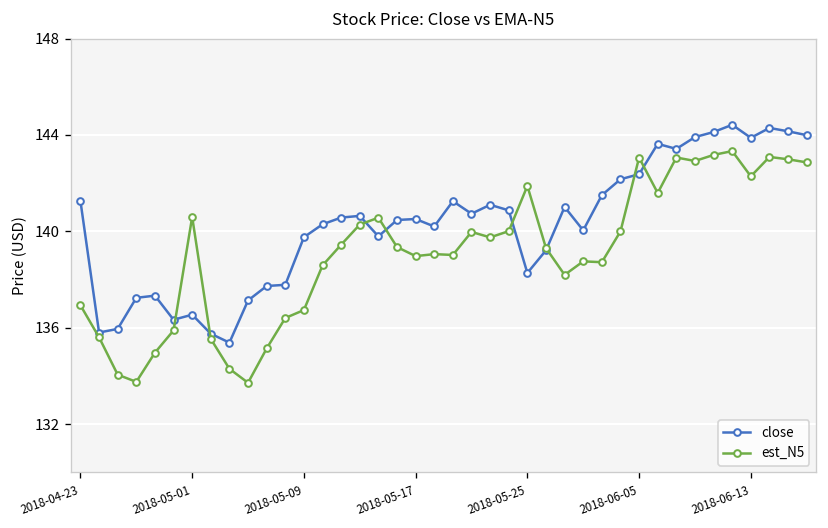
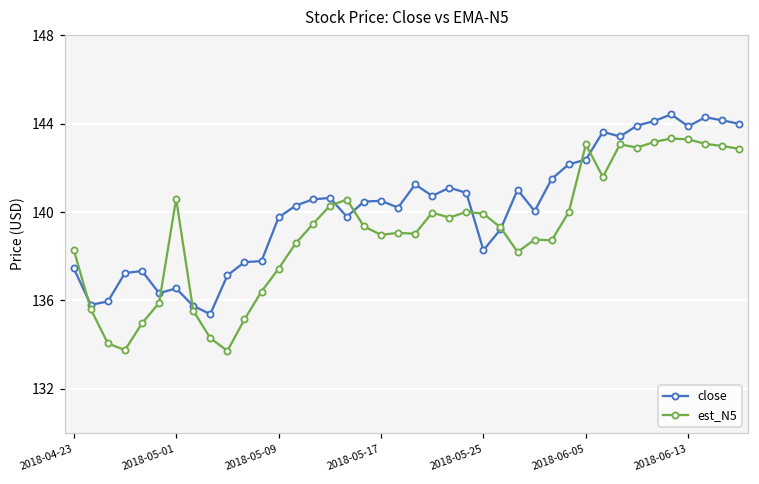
  {
    "close": {
-     "2018-04-23": 141.3,
+     "2018-04-23": 137.4,
      "2018-05-01": 136.5,
      "2018-05-09": 139.8,
      "2018-05-17": 140.5,
      "2018-05-25": 138.3,
      "2018-06-05": 142.4,
      "2018-06-13": 143.9
    },
    "est_N5": {
-     "2018-04-23": 136.9,
+     "2018-04-23": 138.3,
      "2018-05-01": 140.6,
-     "2018-05-09": 136.7,
+     "2018-05-09": 137.4,
      "2018-05-17": 139.0,
-     "2018-05-25": 141.9,
+     "2018-05-25": 139.9,
      "2018-06-05": 143.1,
-     "2018-06-13": 142.3
+     "2018-06-13": 143.3
    }
  }
